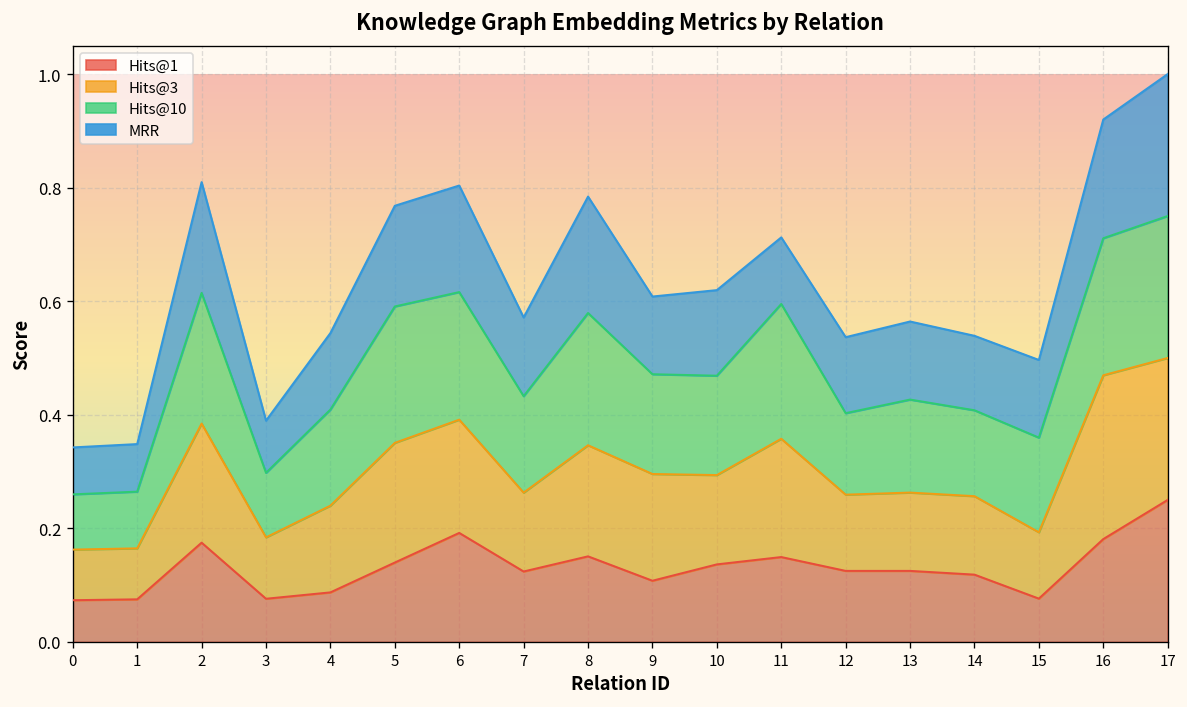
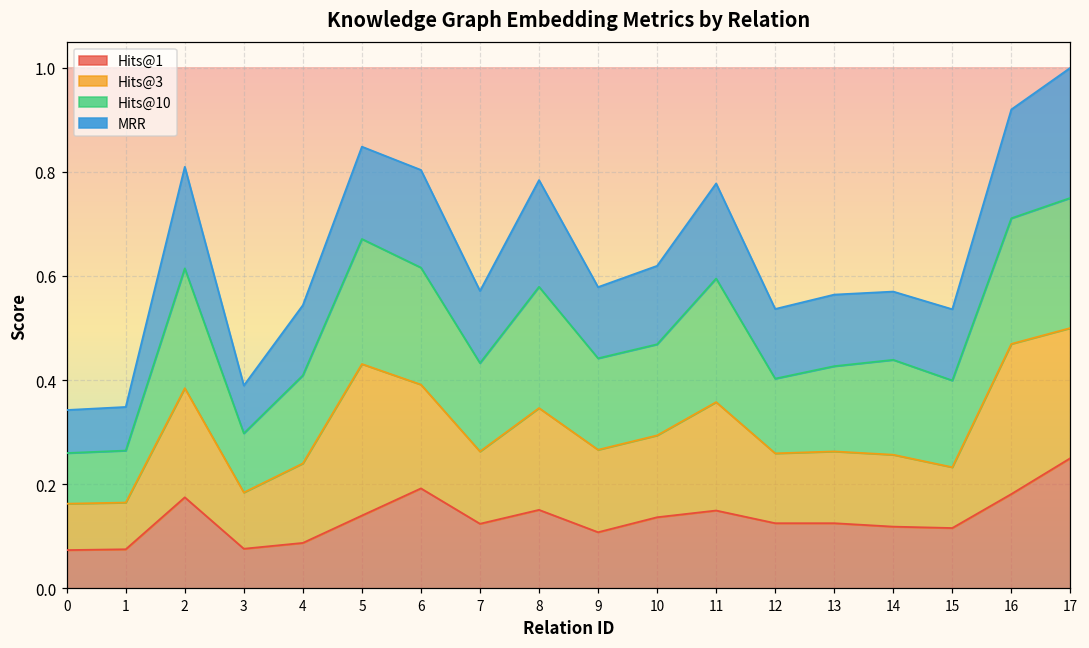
  {
    "Hits@1": {
      "0": 0.07,
      "1": 0.07,
      "2": 0.17,
      "3": 0.08,
      "4": 0.09,
      "5": 0.14,
      "6": 0.19,
      "7": 0.12,
      "8": 0.15,
      "9": 0.11,
      "10": 0.14,
      "11": 0.15,
      "12": 0.13,
      "13": 0.13,
      "14": 0.12,
-     "15": 0.08,
+     "15": 0.12,
      "16": 0.18,
      "17": 0.25
    },
    "Hits@3": {
      "0": 0.09,
      "1": 0.09,
      "2": 0.21,
      "3": 0.11,
      "4": 0.15,
-     "5": 0.21,
+     "5": 0.29,
      "6": 0.20,
      "7": 0.14,
      "8": 0.20,
-     "9": 0.19,
+     "9": 0.16,
      "10": 0.16,
      "11": 0.21,
      "12": 0.13,
      "13": 0.14,
      "14": 0.14,
      "15": 0.12,
      "16": 0.29,
      "17": 0.25
    },
    "Hits@10": {
      "0": 0.10,
      "1": 0.10,
      "2": 0.23,
      "3": 0.11,
      "4": 0.17,
      "5": 0.24,
      "6": 0.22,
      "7": 0.17,
      "8": 0.23,
      "9": 0.18,
      "10": 0.18,
      "11": 0.24,
      "12": 0.14,
      "13": 0.16,
-     "14": 0.15,
+     "14": 0.18,
      "15": 0.17,
      "16": 0.24,
      "17": 0.25
    },
    "MRR": {
      "0": 0.08,
      "1": 0.08,
      "2": 0.20,
      "3": 0.09,
      "4": 0.13,
      "5": 0.18,
      "6": 0.19,
      "7": 0.14,
      "8": 0.21,
      "9": 0.14,
      "10": 0.15,
-     "11": 0.12,
+     "11": 0.18,
      "12": 0.13,
      "13": 0.14,
      "14": 0.13,
      "15": 0.14,
      "16": 0.21,
      "17": 0.25
    }
  }
